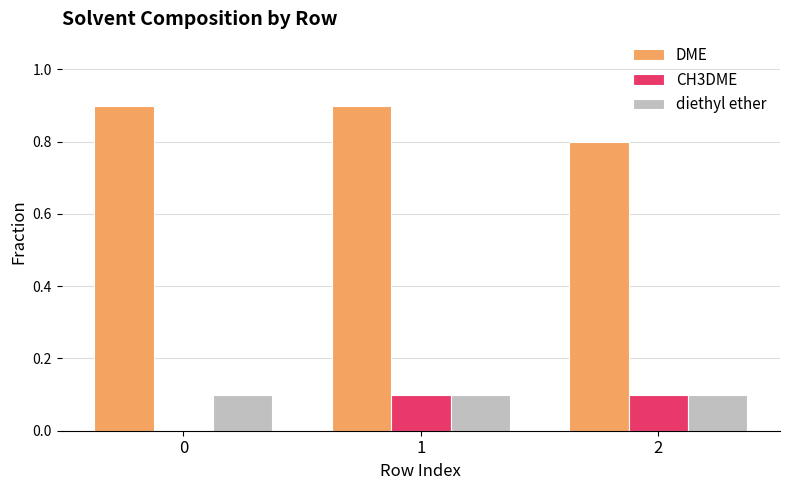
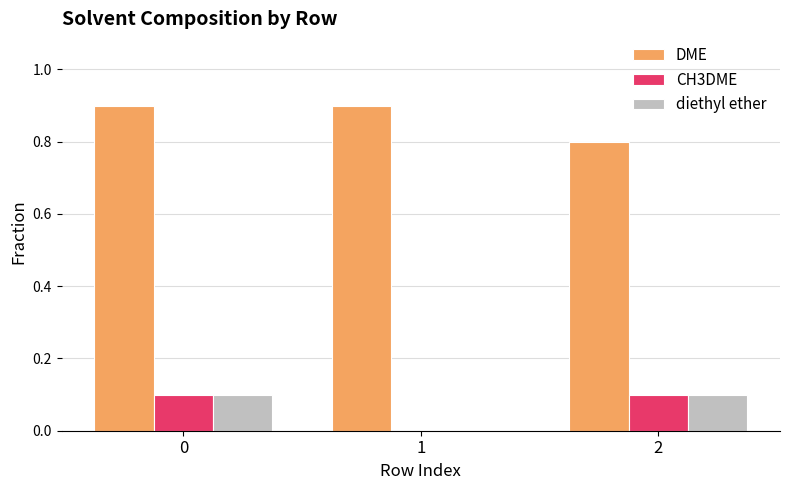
  {
    "DME": {
      "0": 0.9,
      "1": 0.9,
      "2": 0.8
    },
    "CH3DME": {
-     "0": 0.0,
-     "1": 0.1,
+     "0": 0.1,
+     "1": 0.0,
      "2": 0.1
    },
    "diethyl ether": {
      "0": 0.1,
-     "1": 0.1,
+     "1": 0.0,
      "2": 0.1
    }
  }
